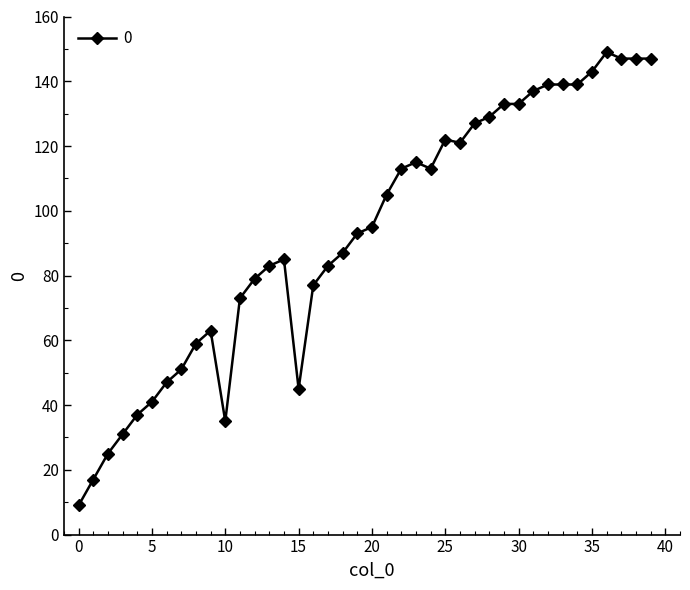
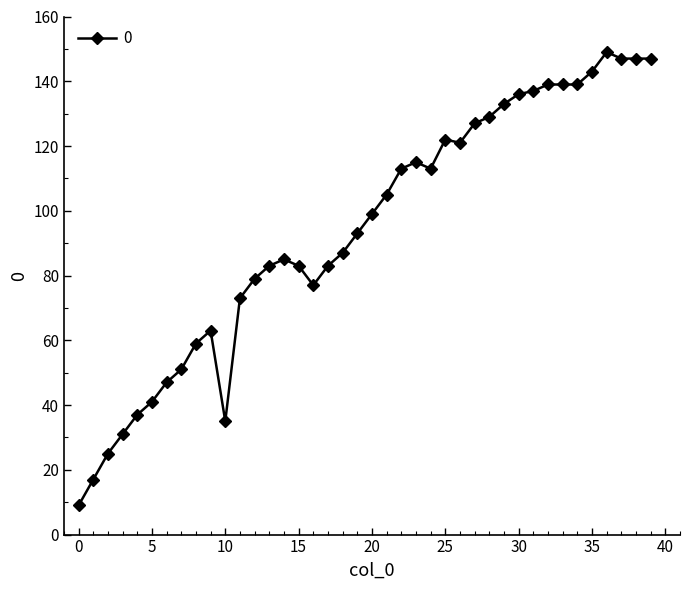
  {
    "0": 9,
    "5": 41,
    "10": 35,
-   "15": 45,
-   "20": 95,
+   "15": 83,
+   "20": 99,
    "25": 122,
-   "30": 133,
+   "30": 136,
    "35": 143
  }
